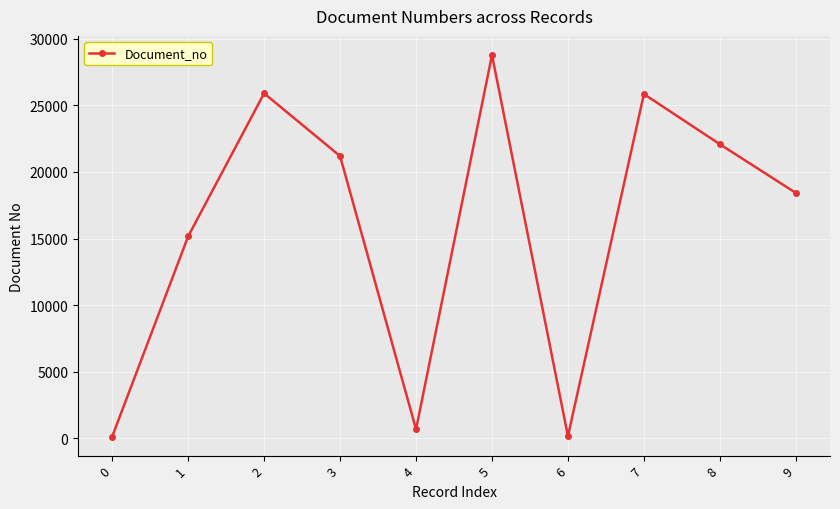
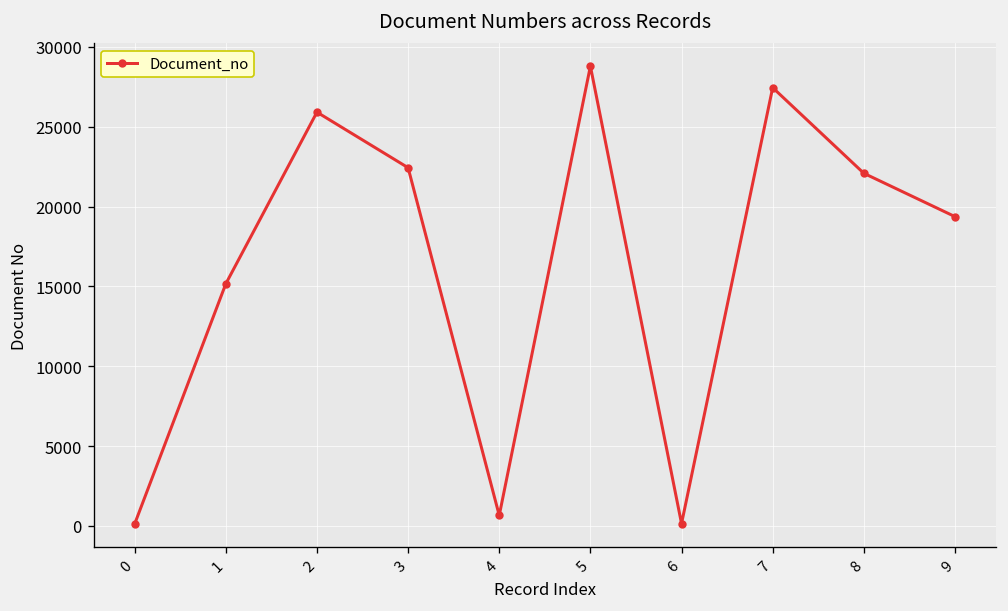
  {
    "0": 100,
    "1": 15200,
    "2": 25900,
-   "3": 21200,
+   "3": 22400,
    "4": 700,
    "5": 28800,
    "6": 100,
-   "7": 25900,
+   "7": 27400,
    "8": 22100,
-   "9": 18400
+   "9": 19400
  }
